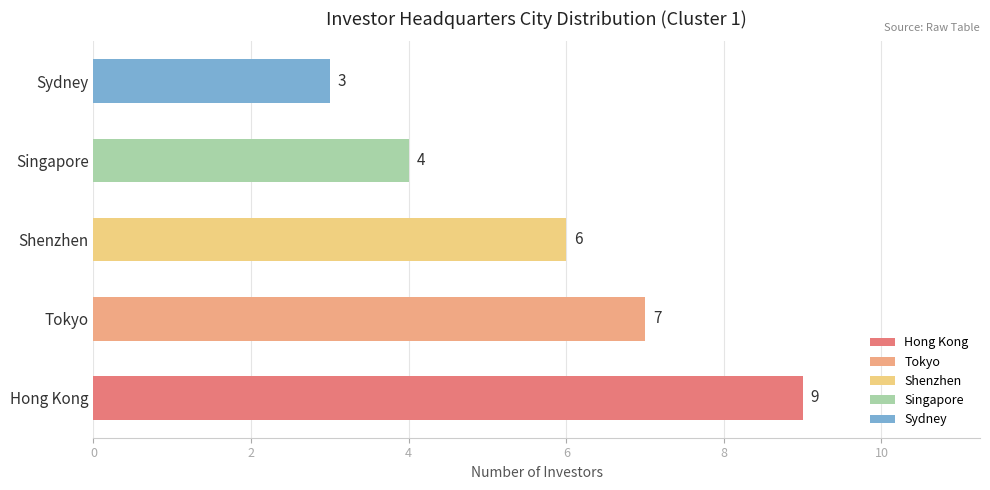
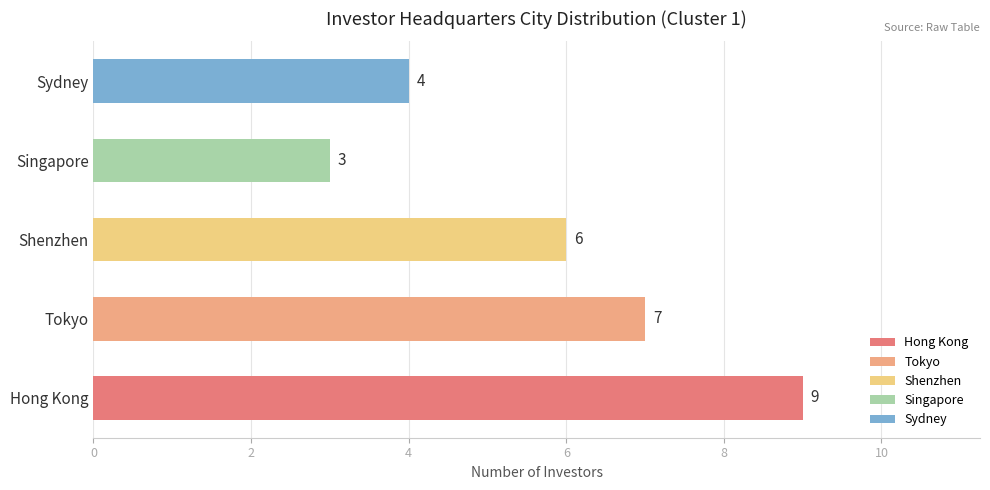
  {
-   "Sydney": 3,
-   "Singapore": 4,
+   "Sydney": 4,
+   "Singapore": 3,
    "Shenzhen": 6,
    "Tokyo": 7,
    "Hong Kong": 9
  }
